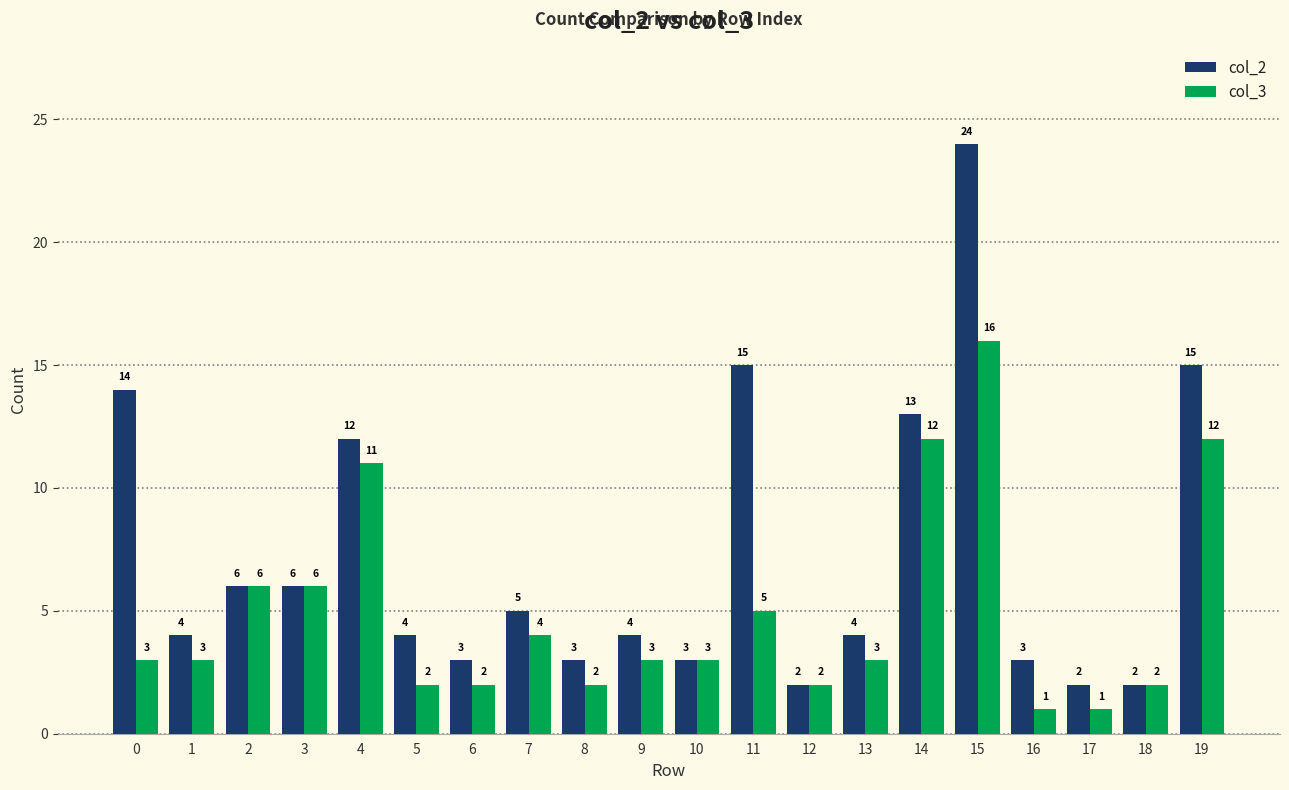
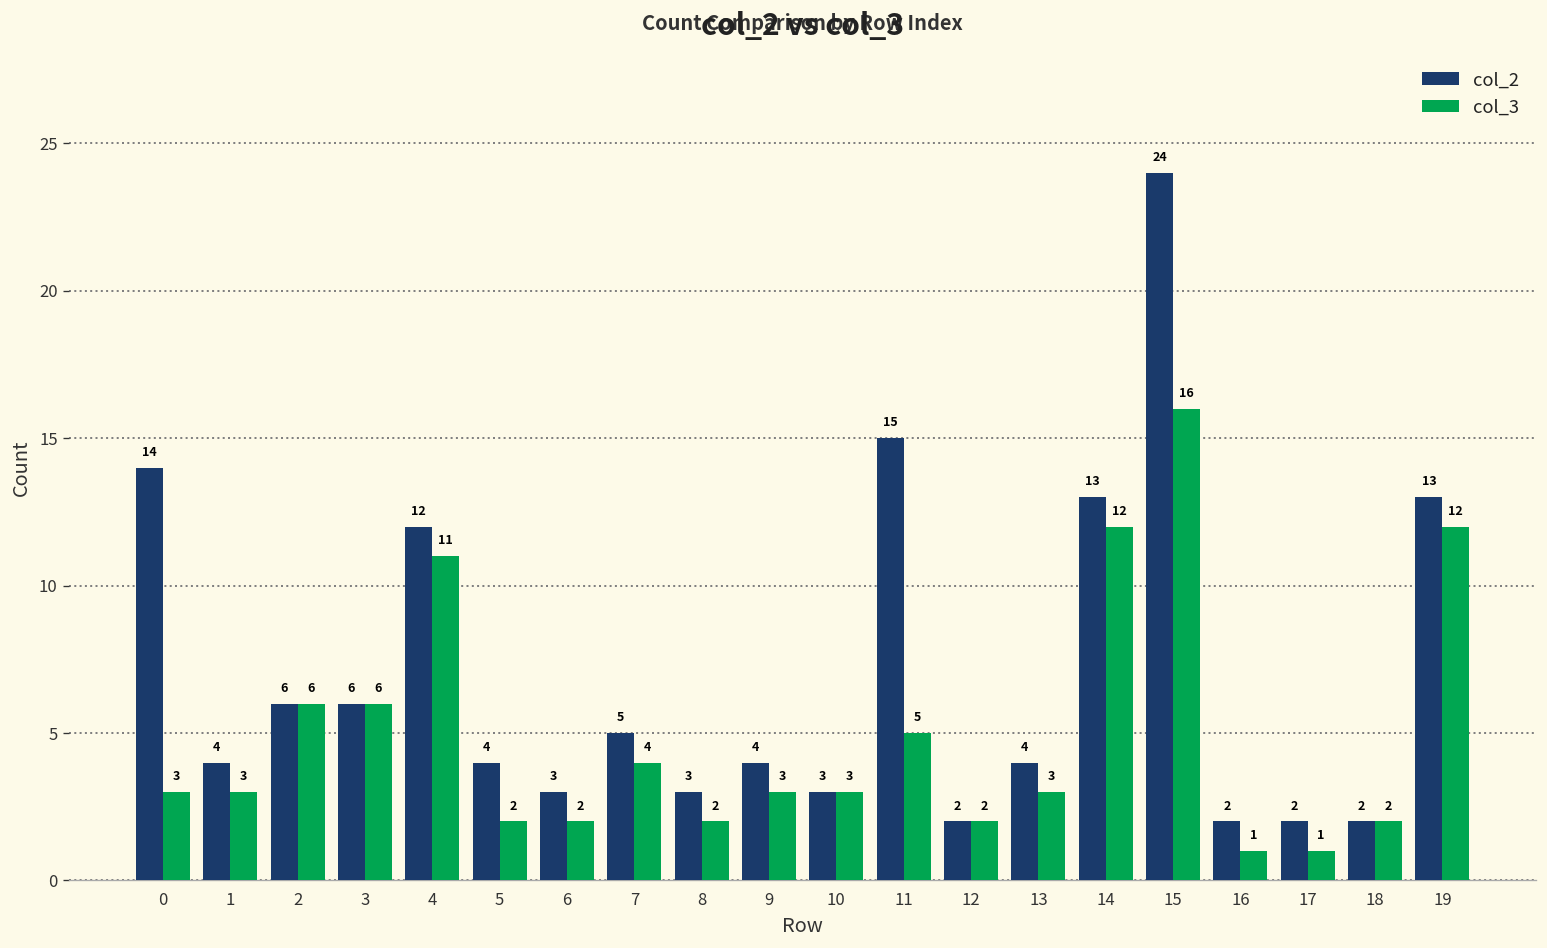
  {
    "col_2": {
      "0": 14,
      "1": 4,
      "2": 6,
      "3": 6,
      "4": 12,
      "5": 4,
      "6": 3,
      "7": 5,
      "8": 3,
      "9": 4,
      "10": 3,
      "11": 15,
      "12": 2,
      "13": 4,
      "14": 13,
      "15": 24,
-     "16": 3,
+     "16": 2,
      "17": 2,
      "18": 2,
-     "19": 15
+     "19": 13
    },
    "col_3": {
      "0": 3,
      "1": 3,
      "2": 6,
      "3": 6,
      "4": 11,
      "5": 2,
      "6": 2,
      "7": 4,
      "8": 2,
      "9": 3,
      "10": 3,
      "11": 5,
      "12": 2,
      "13": 3,
      "14": 12,
      "15": 16,
      "16": 1,
      "17": 1,
      "18": 2,
      "19": 12
    }
  }
